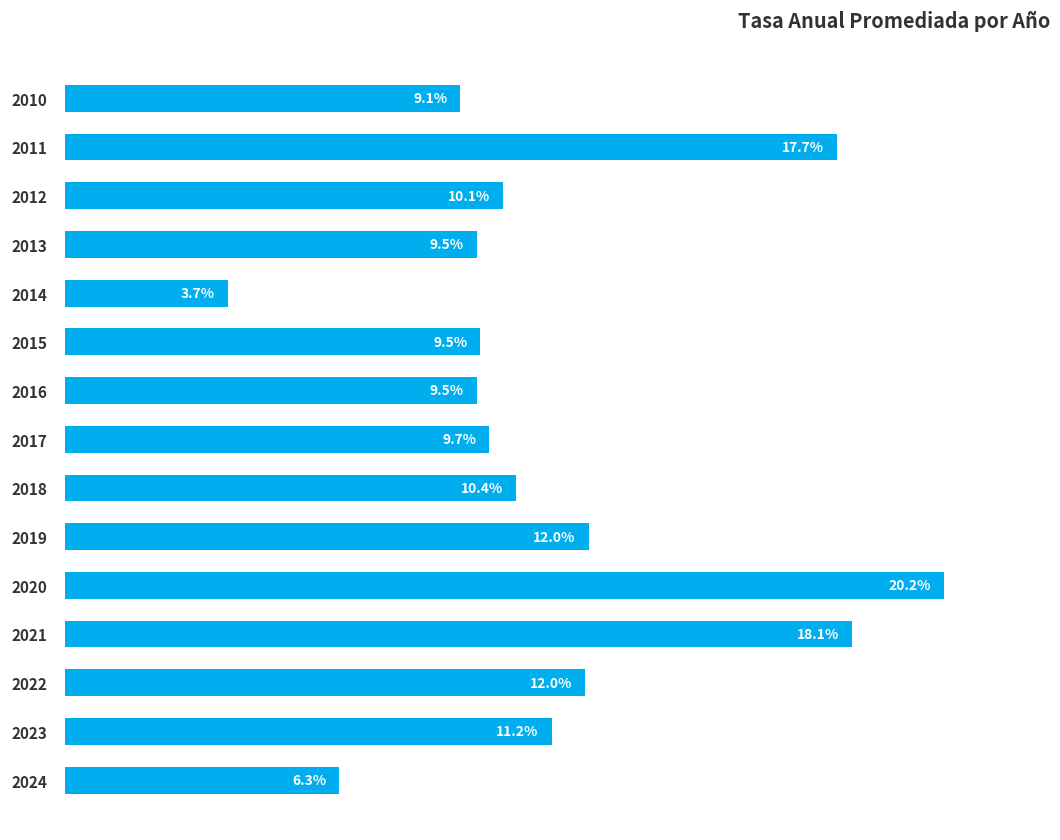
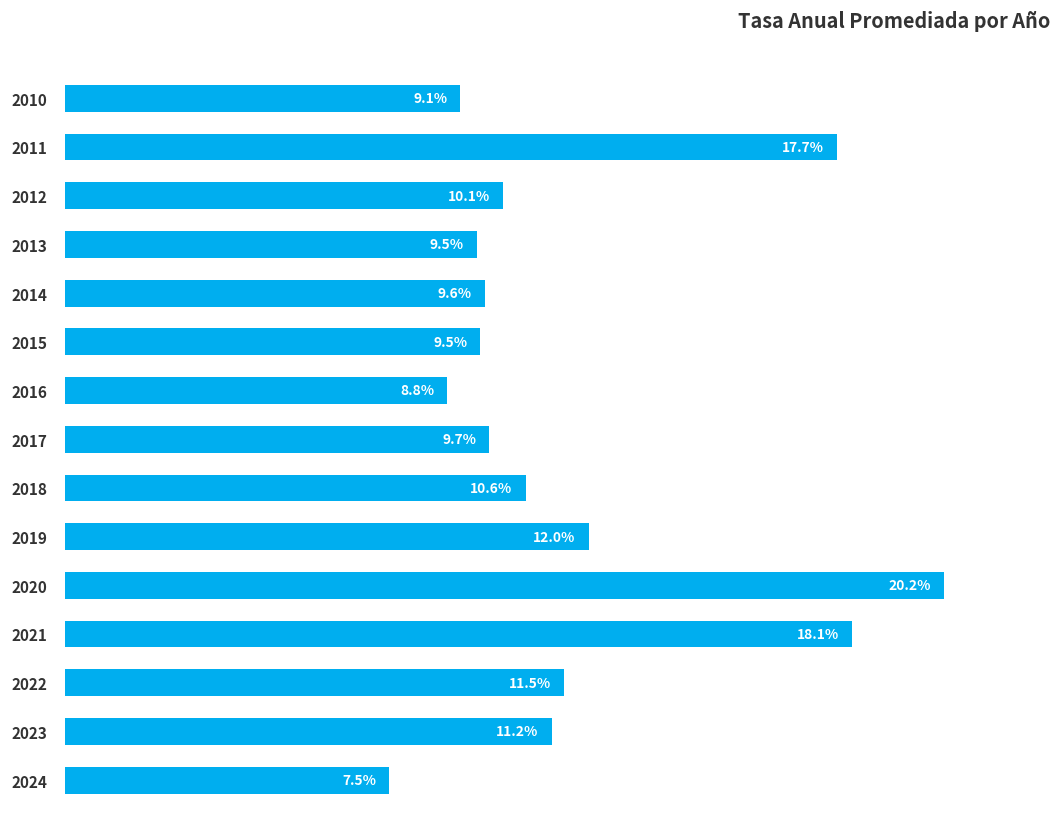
  {
    "2010": "9.1%",
    "2011": "17.7%",
    "2012": "10.1%",
    "2013": "9.5%",
-   "2014": "3.7%",
+   "2014": "9.6%",
    "2015": "9.5%",
-   "2016": "9.5%",
+   "2016": "8.8%",
    "2017": "9.7%",
-   "2018": "10.4%",
+   "2018": "10.6%",
    "2019": "12.0%",
    "2020": "20.2%",
    "2021": "18.1%",
-   "2022": "12.0%",
+   "2022": "11.5%",
    "2023": "11.2%",
-   "2024": "6.3%"
+   "2024": "7.5%"
  }
